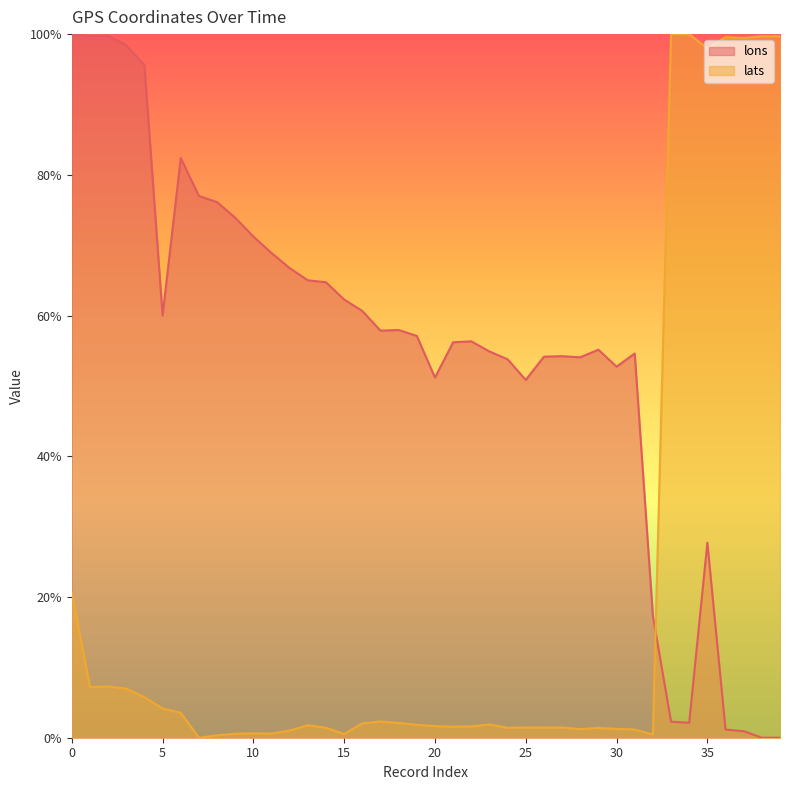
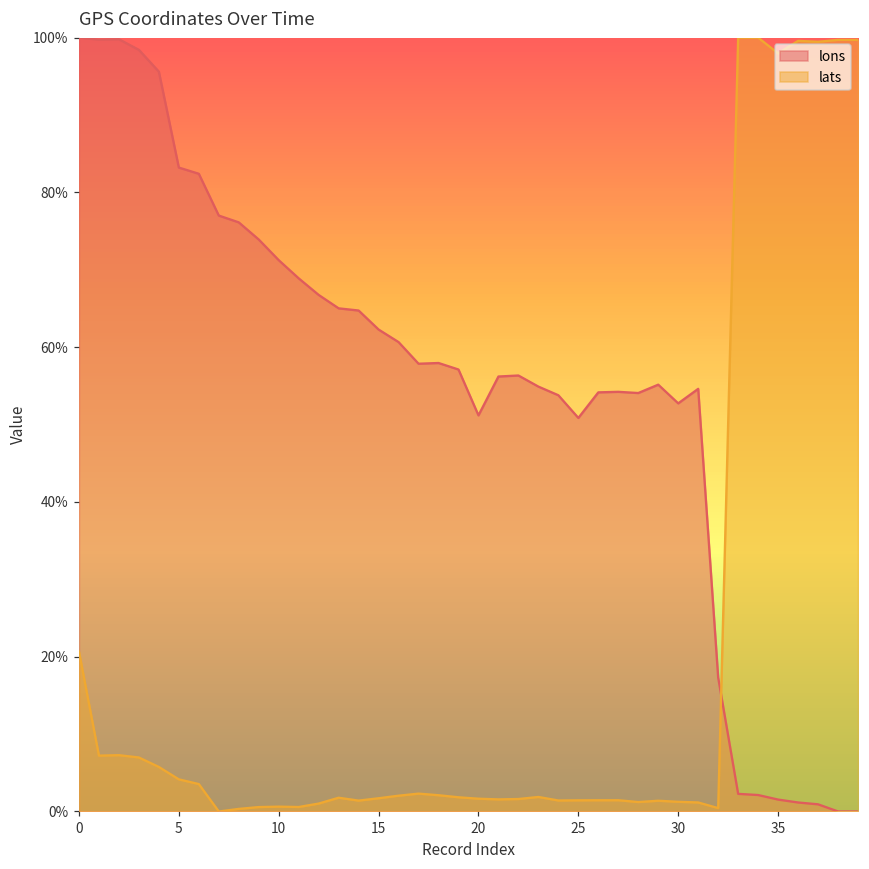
  {
    "lons": {
      "0": "100%",
-     "5": "60%",
+     "5": "83%",
      "10": "71%",
      "15": "62%",
      "20": "51%",
      "25": "51%",
      "30": "53%",
-     "35": "28%"
+     "35": "2%"
    },
    "lats": {
      "0": "21%",
      "5": "4%",
      "10": "1%",
-     "15": "1%",
+     "15": "2%",
      "20": "2%",
      "25": "1%",
      "30": "1%"
    }
  }
